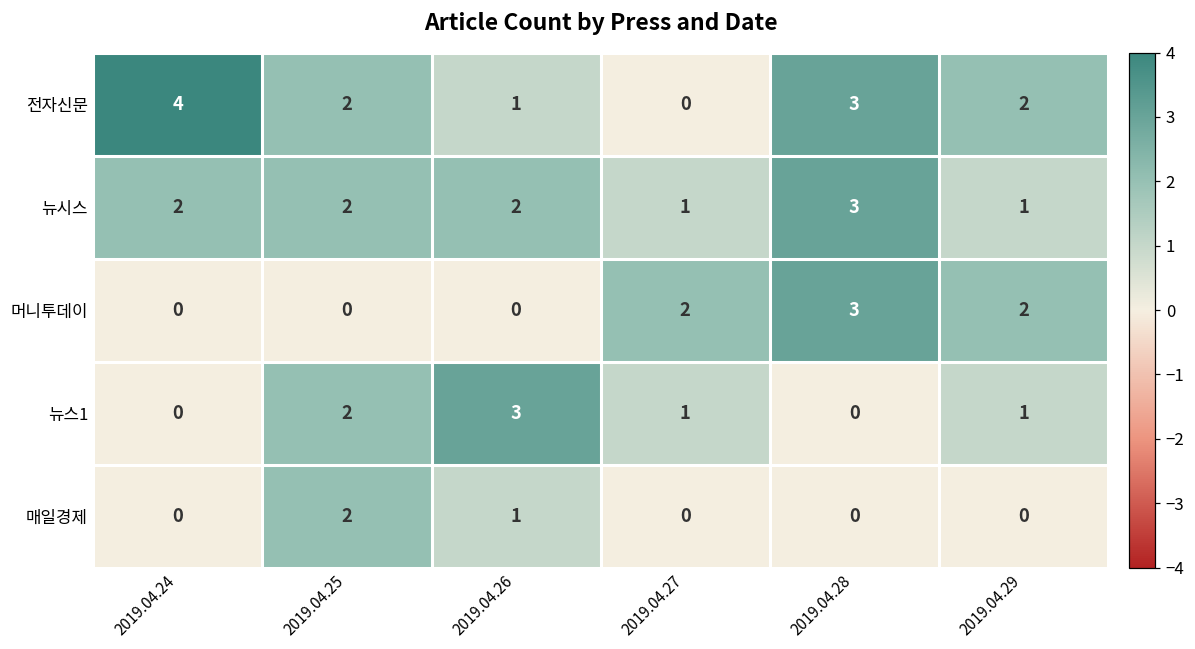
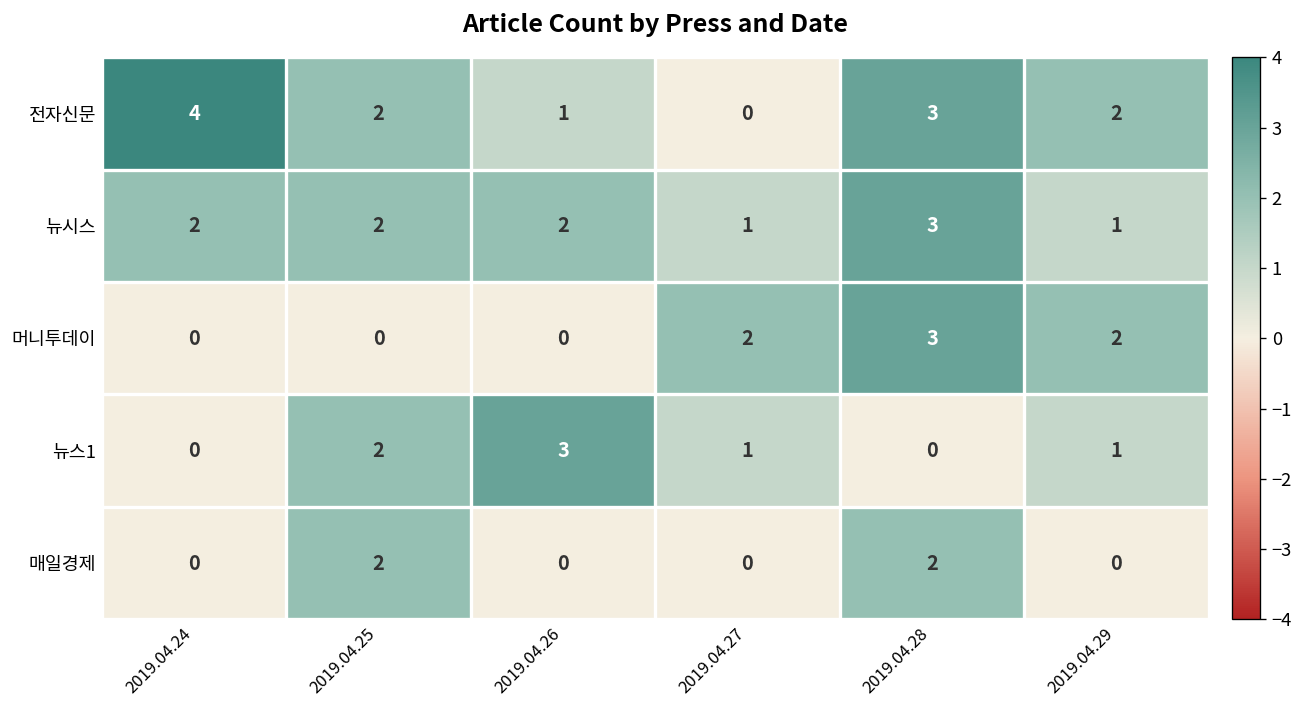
  {
    "전자신문": {
      "2019.04.24": 4,
      "2019.04.25": 2,
      "2019.04.26": 1,
      "2019.04.27": 0,
      "2019.04.28": 3,
      "2019.04.29": 2
    },
    "뉴시스": {
      "2019.04.24": 2,
      "2019.04.25": 2,
      "2019.04.26": 2,
      "2019.04.27": 1,
      "2019.04.28": 3,
      "2019.04.29": 1
    },
    "머니투데이": {
      "2019.04.24": 0,
      "2019.04.25": 0,
      "2019.04.26": 0,
      "2019.04.27": 2,
      "2019.04.28": 3,
      "2019.04.29": 2
    },
    "뉴스1": {
      "2019.04.24": 0,
      "2019.04.25": 2,
      "2019.04.26": 3,
      "2019.04.27": 1,
      "2019.04.28": 0,
      "2019.04.29": 1
    },
    "매일경제": {
      "2019.04.24": 0,
      "2019.04.25": 2,
-     "2019.04.26": 1,
+     "2019.04.26": 0,
      "2019.04.27": 0,
-     "2019.04.28": 0,
+     "2019.04.28": 2,
      "2019.04.29": 0
    }
  }
